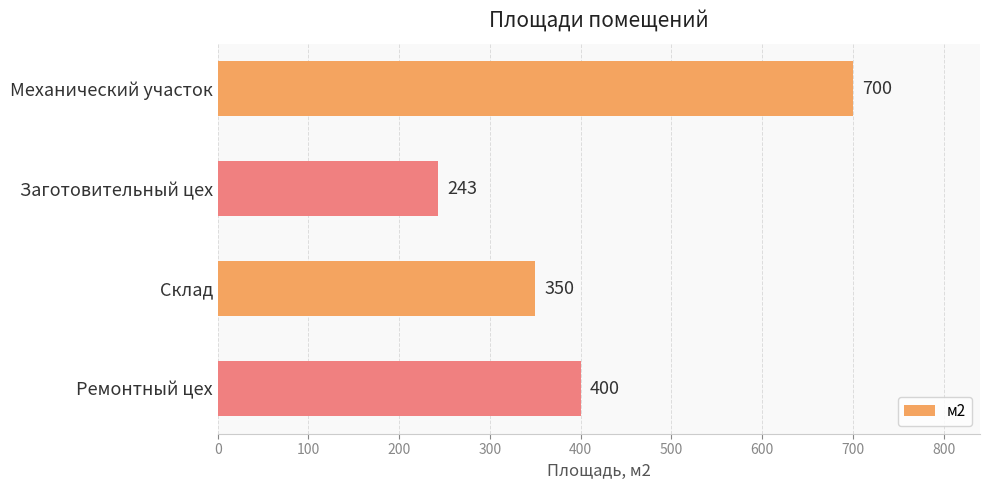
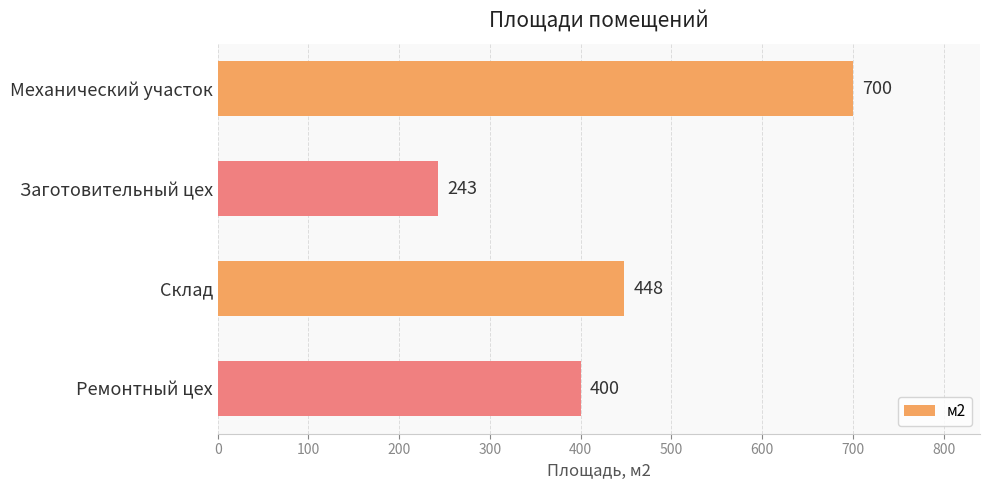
  {
    "Механический участок": 700,
    "Заготовительный цех": 243,
-   "Склад": 350,
+   "Склад": 448,
    "Ремонтный цех": 400
  }
